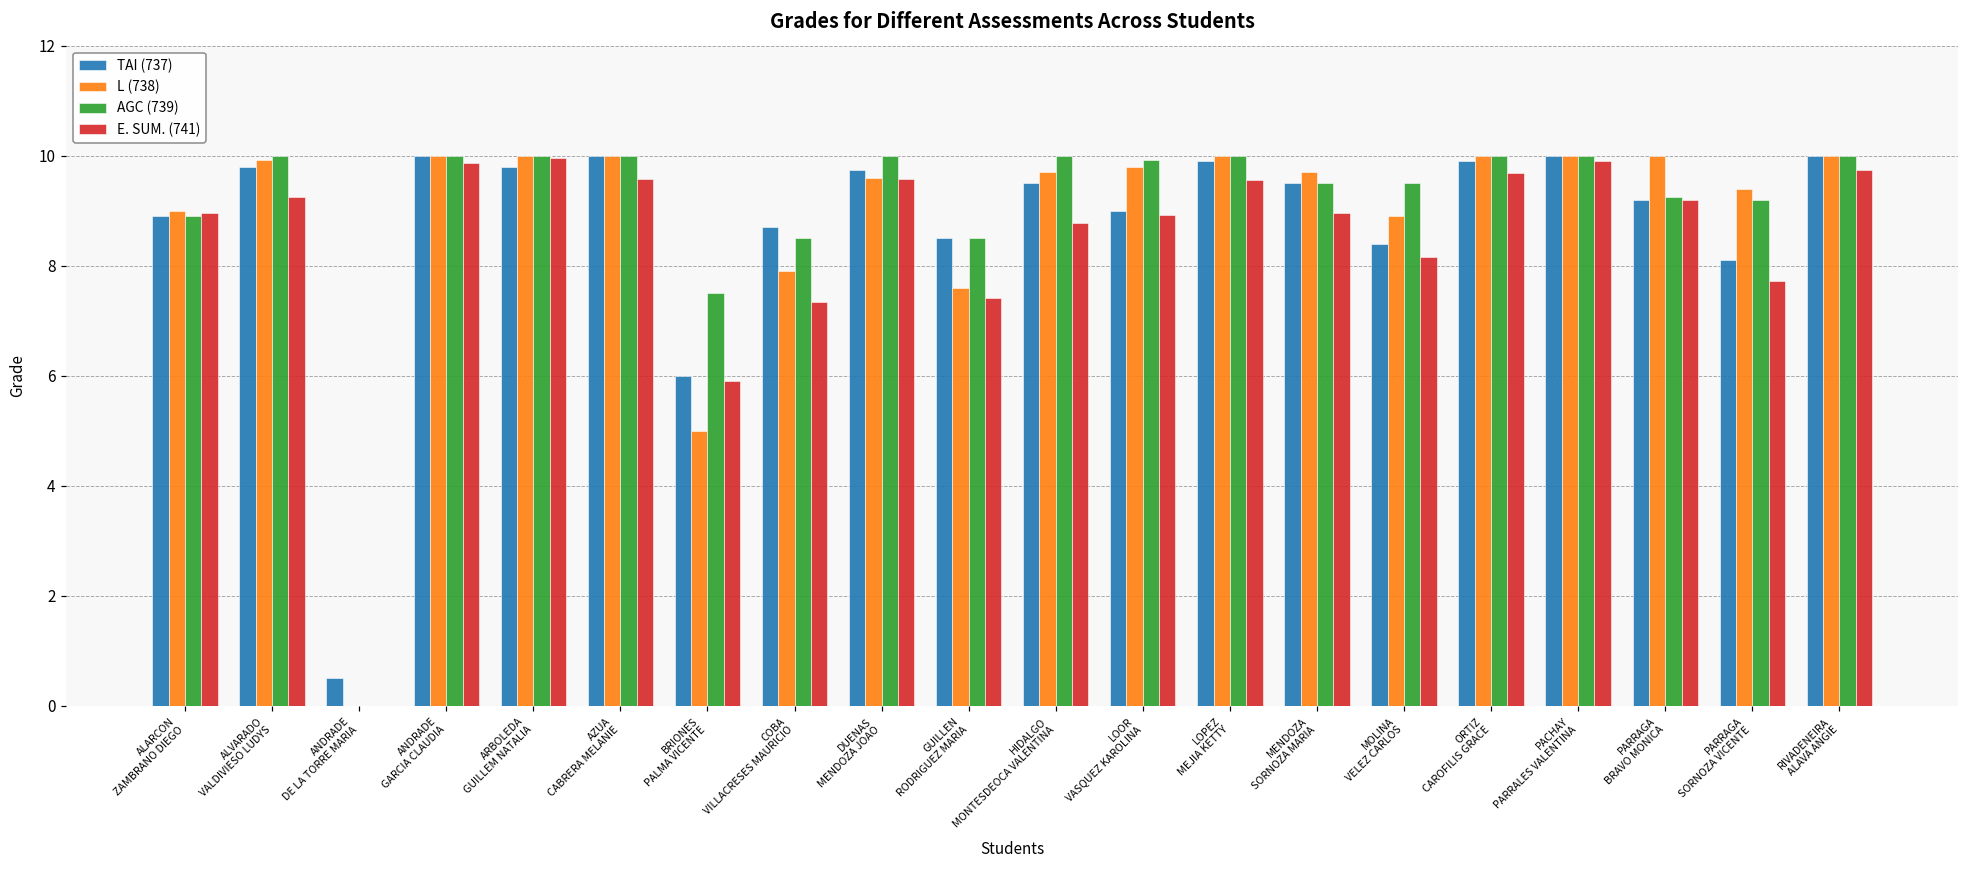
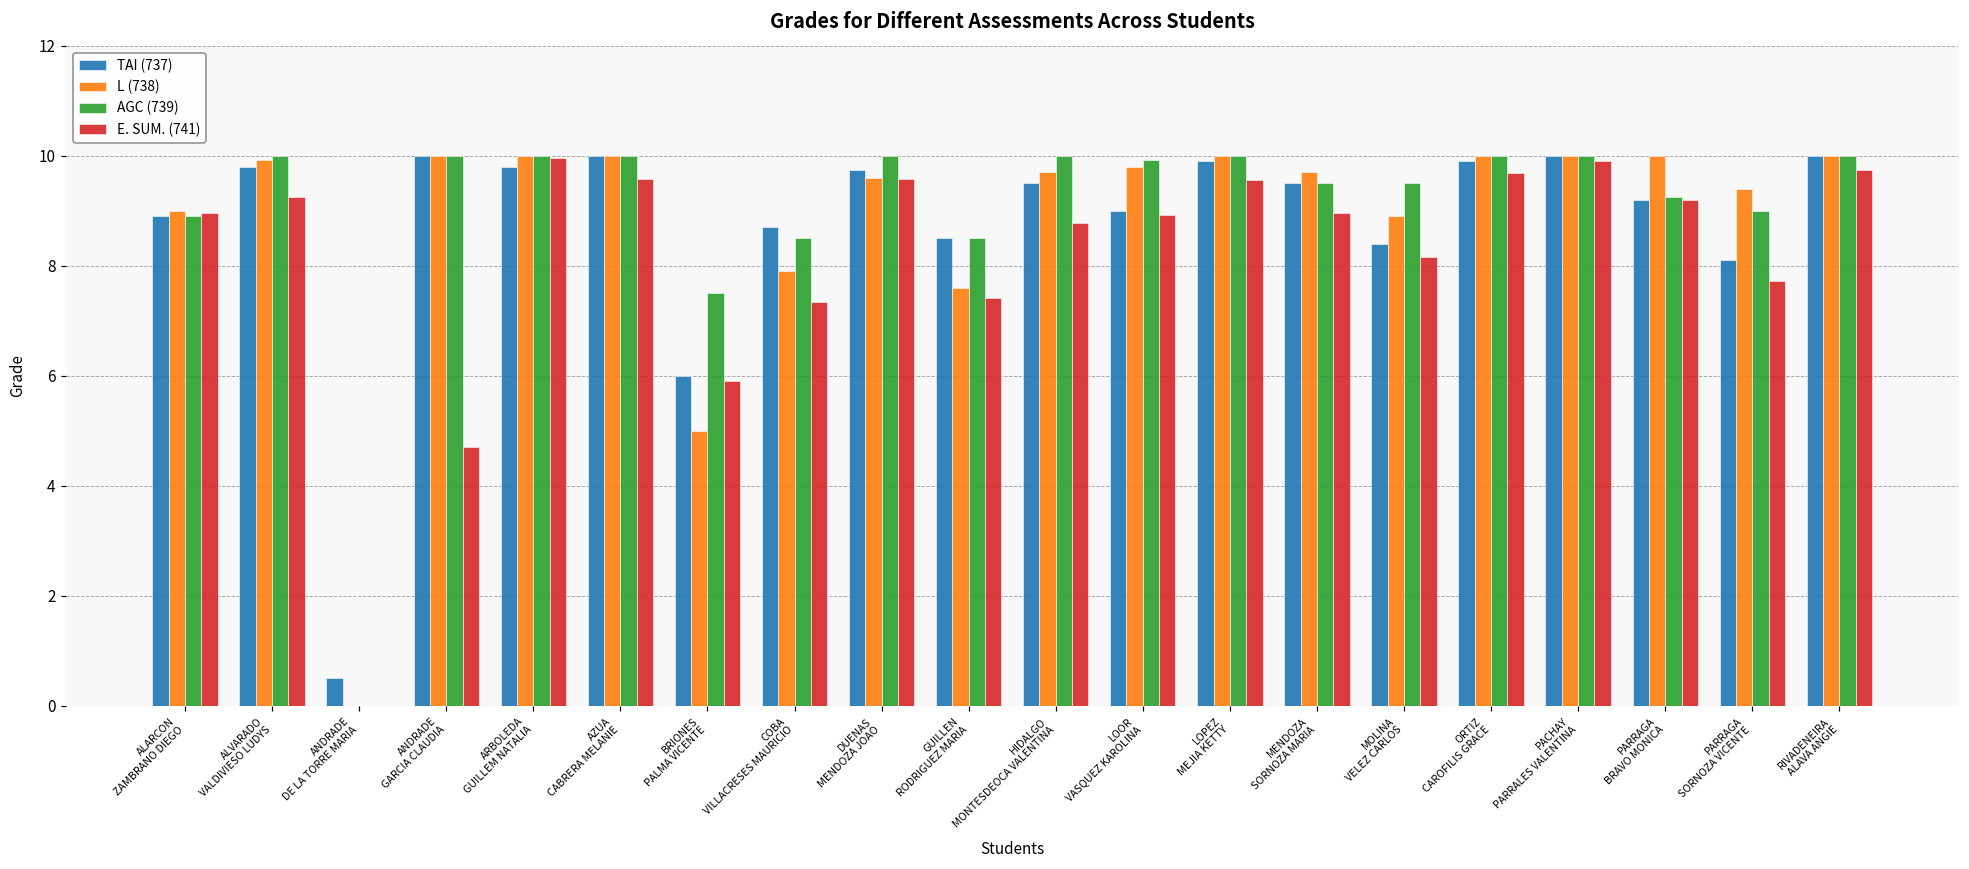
  {
    "TAI (737)": {
      "ALARCON ZAMBRANO DIEGO": 8.9,
      "ALVARADO VALDIVIESO LUDYS": 9.8,
      "ANDRADE DE LA TORRE MARIA": 0.5,
      "ANDRADE GARCIA CLAUDIA": 10.0,
      "ARBOLEDA GUILLEM NATALIA": 9.8,
      "AZUA CABRERA MELANIE": 10.0,
      "BRIONES PALMA VICENTE": 6.0,
      "COBA VILLACRESES MAURICIO": 8.7,
      "DUENAS MENDOZA JOAO": 9.8,
      "GUILLEN RODRIGUEZ MARIA": 8.5,
      "HIDALGO MONTESDEOCA VALENTINA": 9.5,
      "LOOR VASQUEZ KAROLINA": 9.0,
      "LOPEZ MEJIA KETTY": 9.9,
      "MENDOZA SORNOZA MARIA": 9.5,
      "MOLINA VELEZ CARLOS": 8.4,
      "ORTIZ CAROFILIS GRACE": 9.9,
      "PACHAY PARRALES VALENTINA": 10.0,
      "PARRAGA BRAVO MONICA": 9.2,
      "PARRAGA SORNOZA VICENTE": 8.1,
      "RIVADENEIRA ALAVA ANGIE": 10.0
    },
    "L (738)": {
      "ALARCON ZAMBRANO DIEGO": 9.0,
      "ALVARADO VALDIVIESO LUDYS": 9.9,
      "ANDRADE DE LA TORRE MARIA": 0.0,
      "ANDRADE GARCIA CLAUDIA": 10.0,
      "ARBOLEDA GUILLEM NATALIA": 10.0,
      "AZUA CABRERA MELANIE": 10.0,
      "BRIONES PALMA VICENTE": 5.0,
      "COBA VILLACRESES MAURICIO": 7.9,
      "DUENAS MENDOZA JOAO": 9.6,
      "GUILLEN RODRIGUEZ MARIA": 7.6,
      "HIDALGO MONTESDEOCA VALENTINA": 9.7,
      "LOOR VASQUEZ KAROLINA": 9.8,
      "LOPEZ MEJIA KETTY": 10.0,
      "MENDOZA SORNOZA MARIA": 9.7,
      "MOLINA VELEZ CARLOS": 8.9,
      "ORTIZ CAROFILIS GRACE": 10.0,
      "PACHAY PARRALES VALENTINA": 10.0,
      "PARRAGA BRAVO MONICA": 10.0,
      "PARRAGA SORNOZA VICENTE": 9.4,
      "RIVADENEIRA ALAVA ANGIE": 10.0
    },
    "AGC (739)": {
      "ALARCON ZAMBRANO DIEGO": 8.9,
      "ALVARADO VALDIVIESO LUDYS": 10.0,
      "ANDRADE DE LA TORRE MARIA": 0.0,
      "ANDRADE GARCIA CLAUDIA": 10.0,
      "ARBOLEDA GUILLEM NATALIA": 10.0,
      "AZUA CABRERA MELANIE": 10.0,
      "BRIONES PALMA VICENTE": 7.5,
      "COBA VILLACRESES MAURICIO": 8.5,
      "DUENAS MENDOZA JOAO": 10.0,
      "GUILLEN RODRIGUEZ MARIA": 8.5,
      "HIDALGO MONTESDEOCA VALENTINA": 10.0,
      "LOOR VASQUEZ KAROLINA": 9.9,
      "LOPEZ MEJIA KETTY": 10.0,
      "MENDOZA SORNOZA MARIA": 9.5,
      "MOLINA VELEZ CARLOS": 9.5,
      "ORTIZ CAROFILIS GRACE": 10.0,
      "PACHAY PARRALES VALENTINA": 10.0,
      "PARRAGA BRAVO MONICA": 9.3,
-     "PARRAGA SORNOZA VICENTE": 9.2,
+     "PARRAGA SORNOZA VICENTE": 9.0,
      "RIVADENEIRA ALAVA ANGIE": 10.0
    },
    "E. SUM. (741)": {
      "ALARCON ZAMBRANO DIEGO": 9.0,
      "ALVARADO VALDIVIESO LUDYS": 9.3,
      "ANDRADE DE LA TORRE MARIA": 0.0,
-     "ANDRADE GARCIA CLAUDIA": 9.9,
+     "ANDRADE GARCIA CLAUDIA": 4.7,
      "ARBOLEDA GUILLEM NATALIA": 10.0,
      "AZUA CABRERA MELANIE": 9.6,
      "BRIONES PALMA VICENTE": 5.9,
      "COBA VILLACRESES MAURICIO": 7.3,
      "DUENAS MENDOZA JOAO": 9.6,
      "GUILLEN RODRIGUEZ MARIA": 7.4,
      "HIDALGO MONTESDEOCA VALENTINA": 8.8,
      "LOOR VASQUEZ KAROLINA": 8.9,
      "LOPEZ MEJIA KETTY": 9.6,
      "MENDOZA SORNOZA MARIA": 9.0,
      "MOLINA VELEZ CARLOS": 8.2,
      "ORTIZ CAROFILIS GRACE": 9.7,
      "PACHAY PARRALES VALENTINA": 9.9,
      "PARRAGA BRAVO MONICA": 9.2,
      "PARRAGA SORNOZA VICENTE": 7.7,
      "RIVADENEIRA ALAVA ANGIE": 9.7
    }
  }
